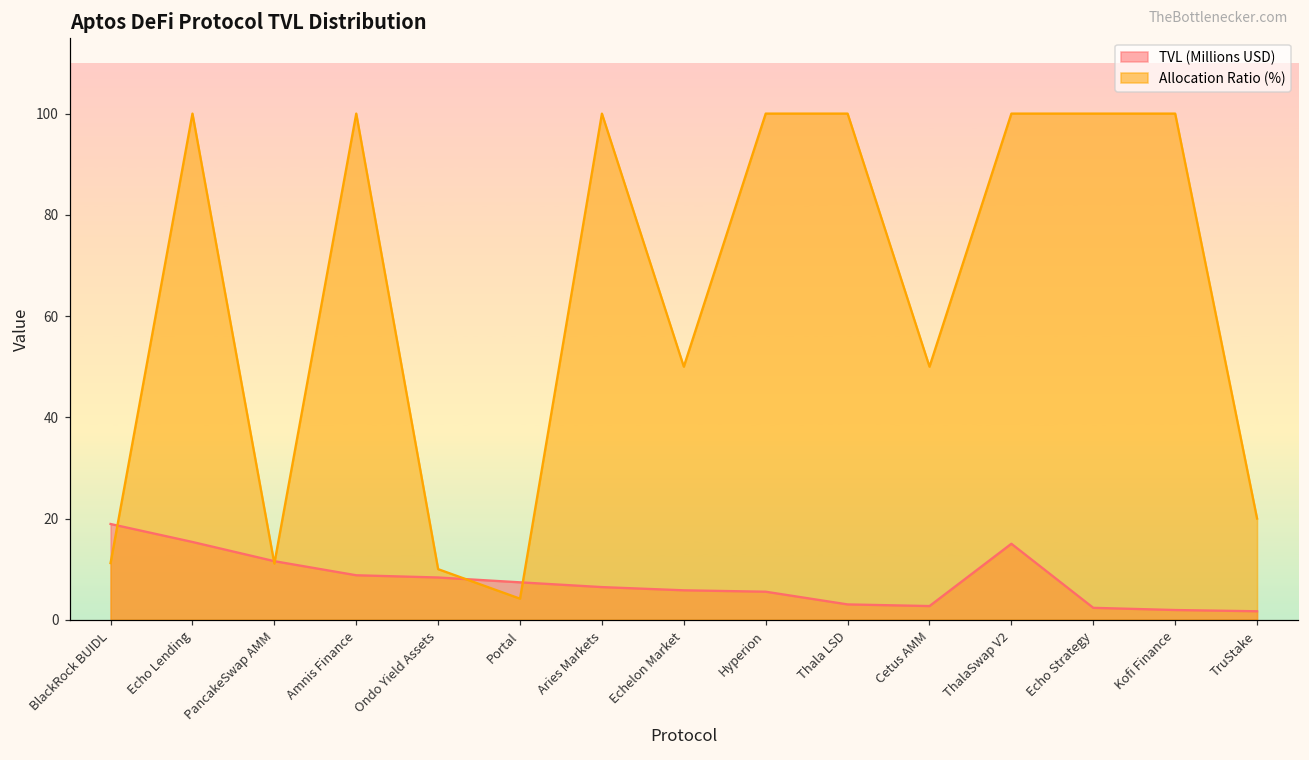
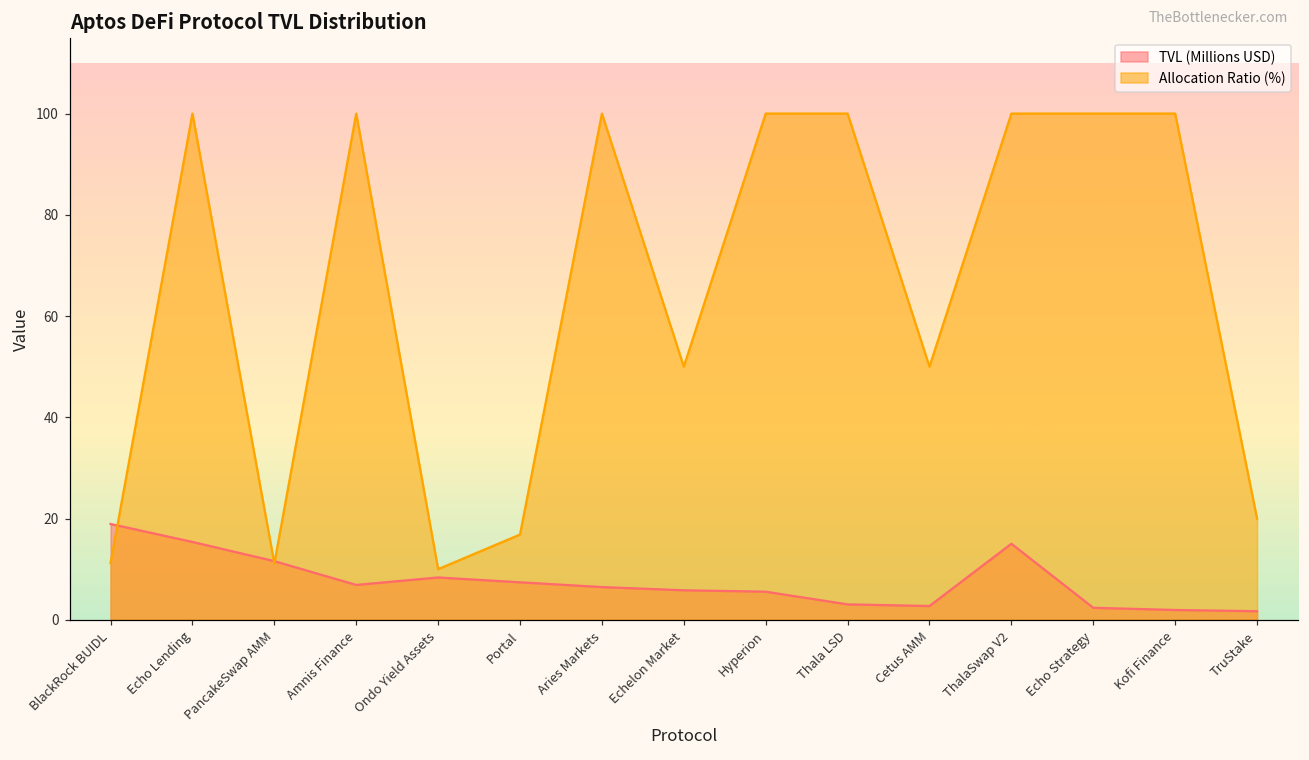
  {
    "TVL (Millions USD)": {
      "BlackRock BUIDL": 19,
      "Echo Lending": 15,
-     "Amnis Finance": 9,
+     "Amnis Finance": 7,
      "Ondo Yield Assets": 8,
      "Portal": 7,
      "Aries Markets": 6,
      "Echelon Market": 6,
      "Hyperion": 6,
      "Thala LSD": 3,
      "Cetus AMM": 3,
      "ThalaSwap V2": 15,
      "Echo Strategy": 2,
      "Kofi Finance": 2,
      "TruStake": 2
    },
    "Allocation Ratio (%)": {
      "BlackRock BUIDL": 11,
      "Echo Lending": 100,
      "Amnis Finance": 100,
      "Ondo Yield Assets": 10,
-     "Portal": 4,
+     "Portal": 17,
      "Aries Markets": 100,
      "Echelon Market": 50,
      "Hyperion": 100,
      "Thala LSD": 100,
      "Cetus AMM": 50,
      "ThalaSwap V2": 100,
      "Echo Strategy": 100,
      "Kofi Finance": 100,
      "TruStake": 20
    }
  }
